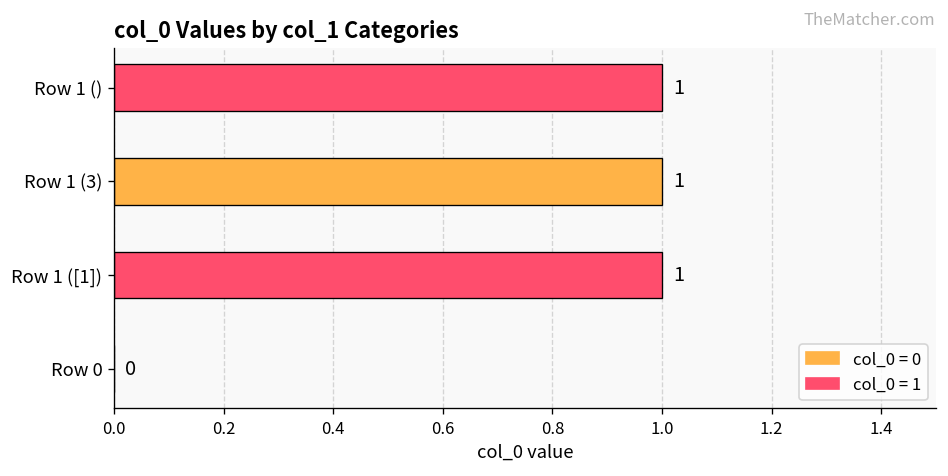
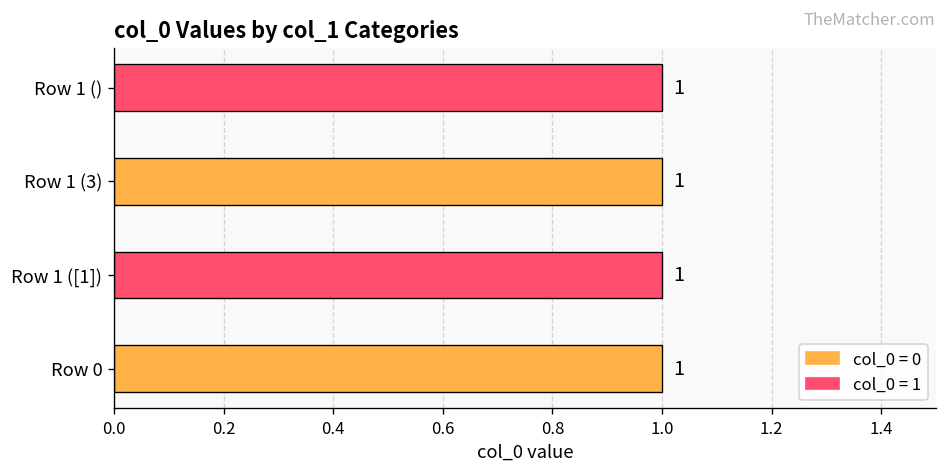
  {
    "Row 1 ()": 1,
    "Row 1 (3)": 1,
    "Row 1 ([1])": 1,
-   "Row 0": 0
+   "Row 0": 1
  }
